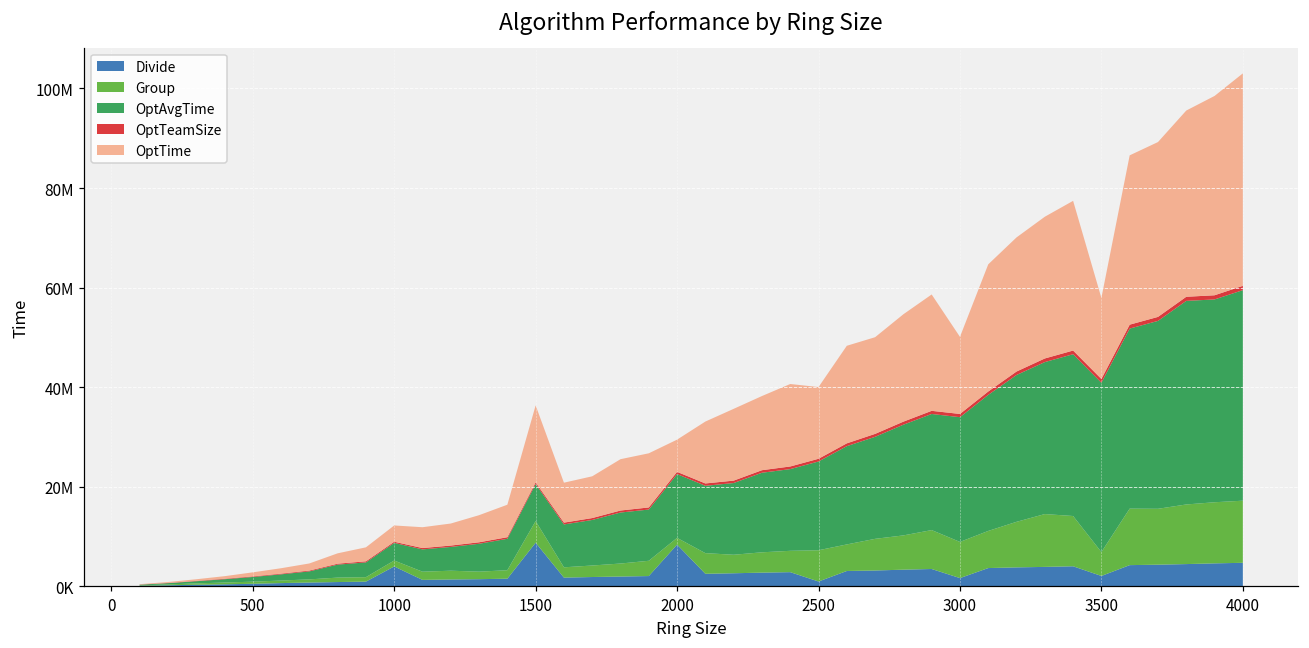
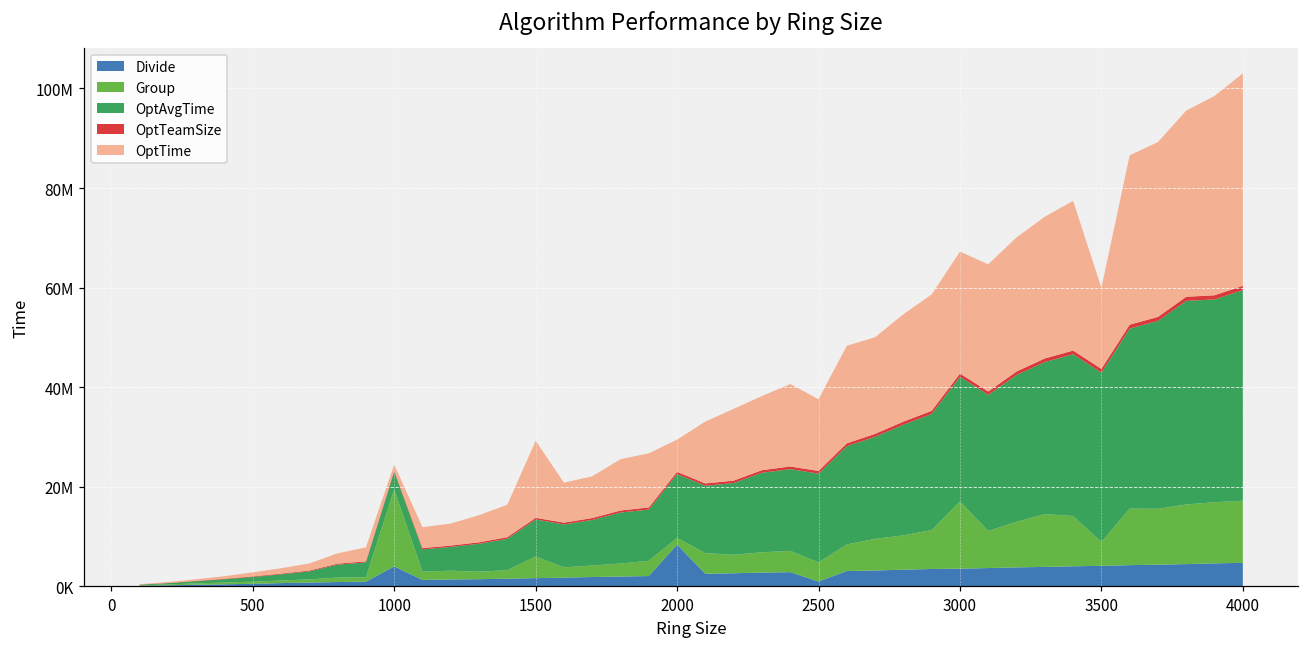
  {
    "Divide": {
      "1000": 4000000,
-     "1500": 9000000,
+     "1500": 2000000,
      "2000": 8000000,
      "2500": 1000000,
-     "3000": 2000000,
-     "3500": 2000000,
+     "3000": 3000000,
+     "3500": 4000000,
      "4000": 5000000
    },
    "Group": {
-     "1000": 1000000,
+     "1000": 15000000,
      "1500": 4000000,
      "2000": 1000000,
-     "2500": 6000000,
-     "3000": 7000000,
+     "2500": 4000000,
+     "3000": 14000000,
      "3500": 5000000,
      "4000": 12000000
    },
    "OptAvgTime": {
      "3000": 25000000,
      "3500": 34000000,
      "4000": 42000000
    },
    "OptTeamSize": {
      "3000": 1000000,
      "3500": 1000000,
      "4000": 1000000
    },
    "OptTime": {
      "500": 1000000,
-     "1000": 3000000,
+     "1000": 1000000,
      "1500": 15000000,
      "2000": 6000000,
      "2500": 14000000,
-     "3000": 15000000,
+     "3000": 24000000,
      "3500": 16000000,
      "4000": 43000000
    }
  }
